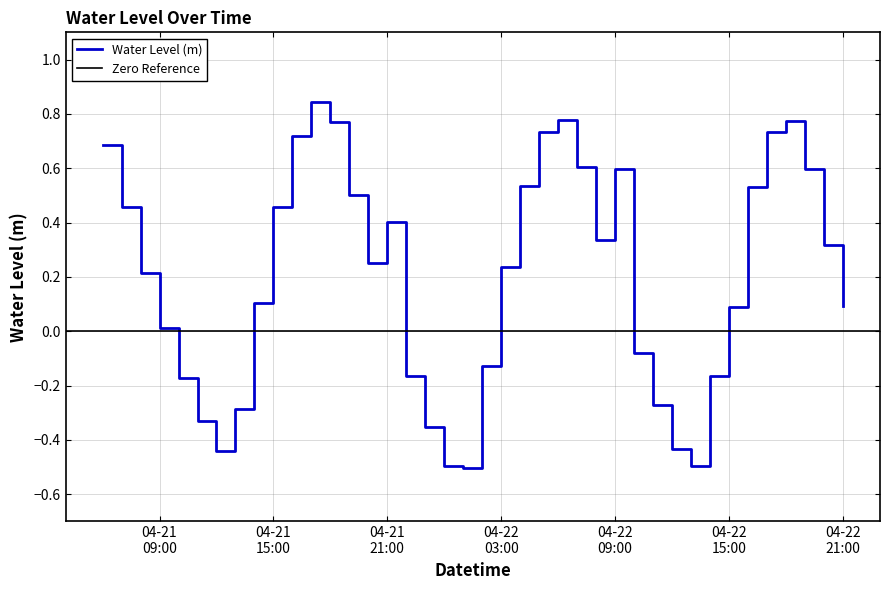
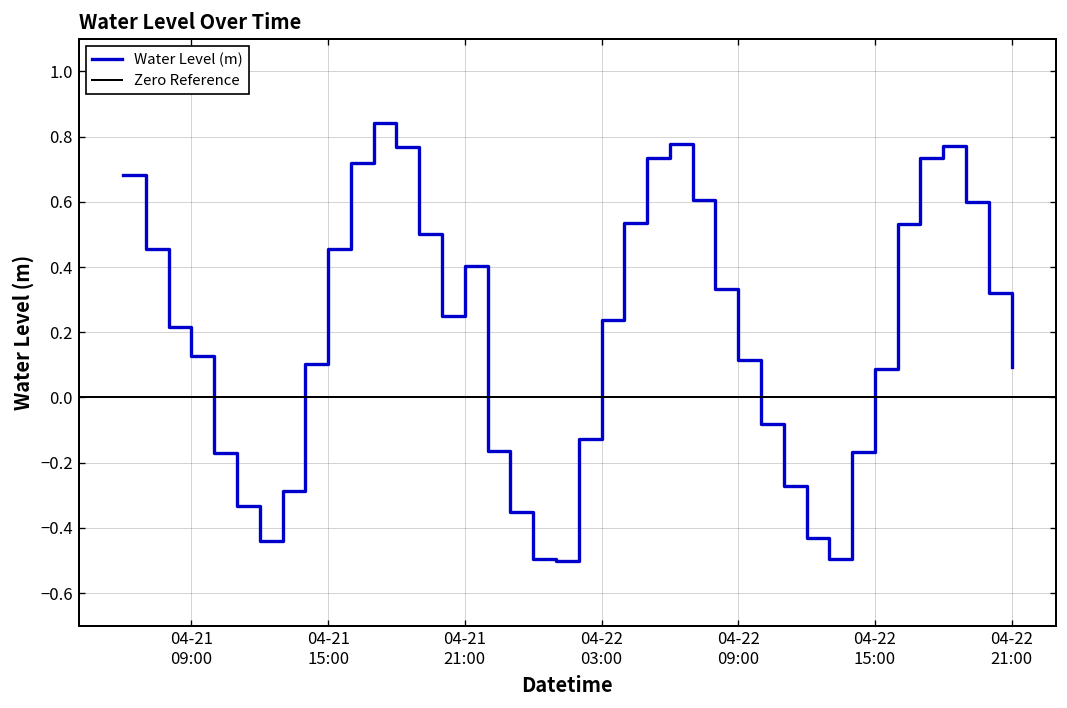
  {
-   "04-21 09:00": 0.01,
+   "04-21 09:00": 0.13,
    "04-21 15:00": 0.46,
    "04-21 21:00": 0.40,
    "04-22 03:00": 0.24,
-   "04-22 09:00": 0.60,
+   "04-22 09:00": 0.12,
    "04-22 15:00": 0.09,
    "04-22 21:00": 0.09
  }
